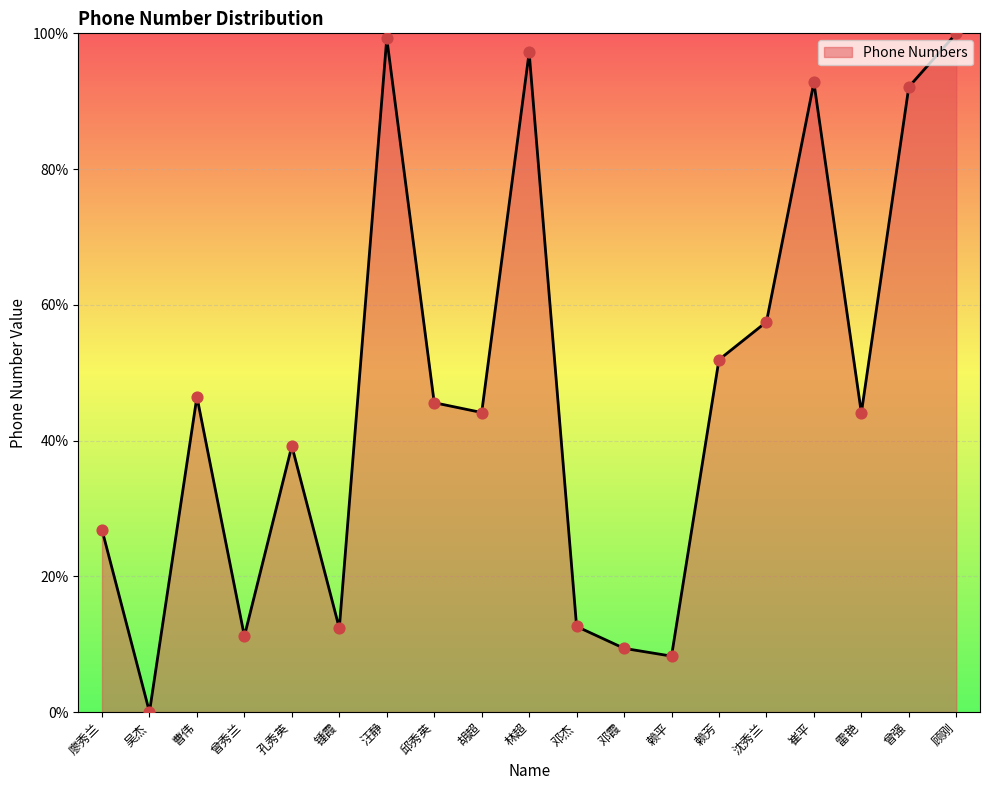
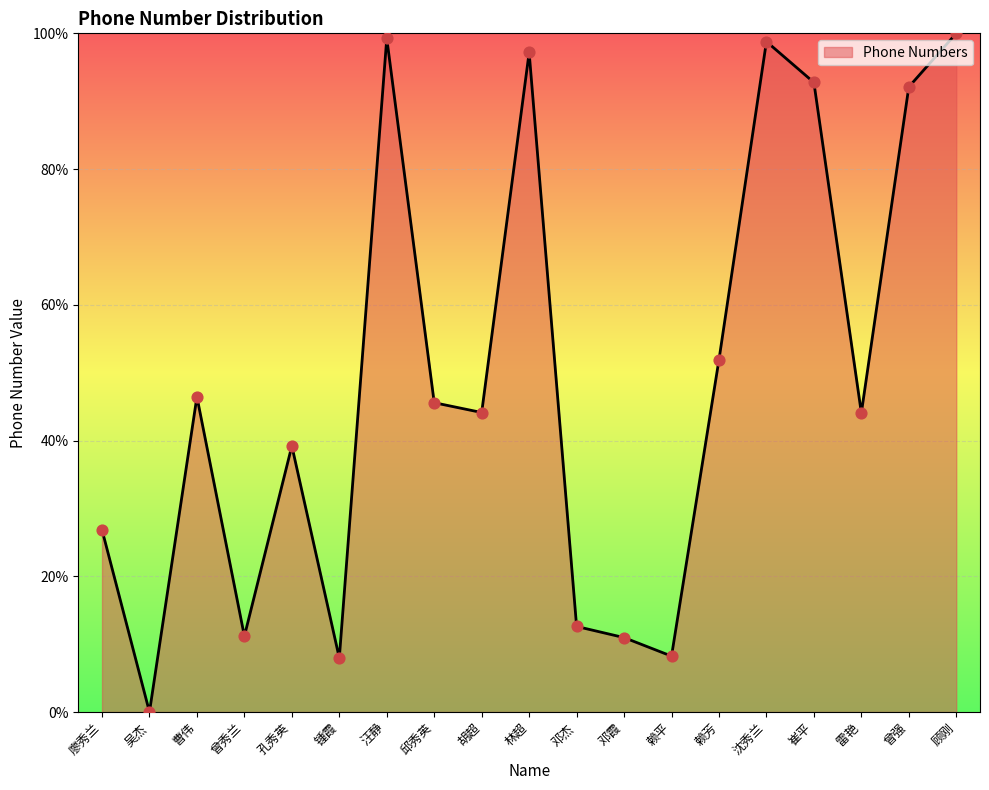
  {
    "廖秀兰": "27%",
    "吴杰": "0%",
    "曹伟": "46%",
    "曾秀兰": "11%",
    "孔秀英": "39%",
-   "锺霞": "12%",
+   "锺霞": "8%",
    "汪静": "99%",
    "邱秀英": "46%",
    "胡超": "44%",
    "林超": "97%",
    "邓杰": "13%",
-   "邓霞": "9%",
+   "邓霞": "11%",
    "赖平": "8%",
    "赖芳": "52%",
-   "沈秀兰": "57%",
+   "沈秀兰": "99%",
    "崔平": "93%",
    "雷艳": "44%",
    "曾强": "92%",
    "顾刚": "100%"
  }
